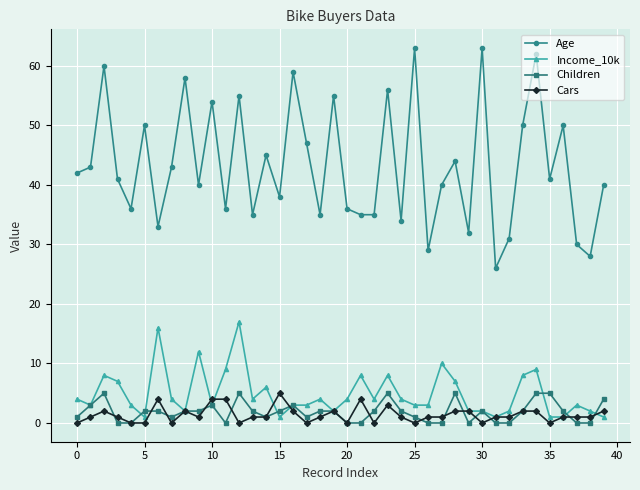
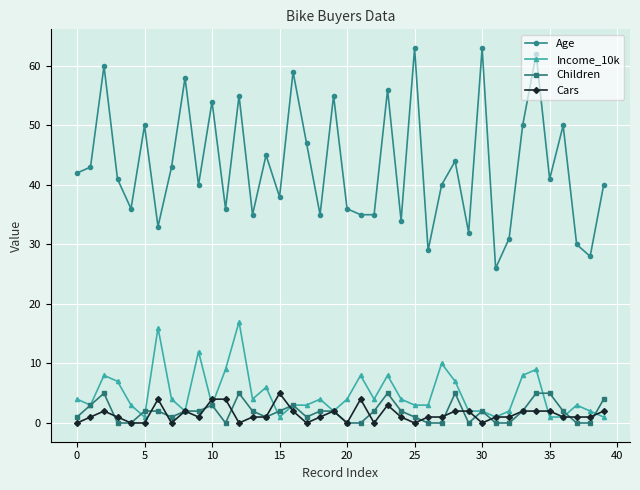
  {
    "Cars": {
      "0": 0,
      "5": 0,
      "10": 4,
      "15": 5,
      "25": 0,
      "30": 0,
-     "35": 0
+     "35": 2
    }
  }
